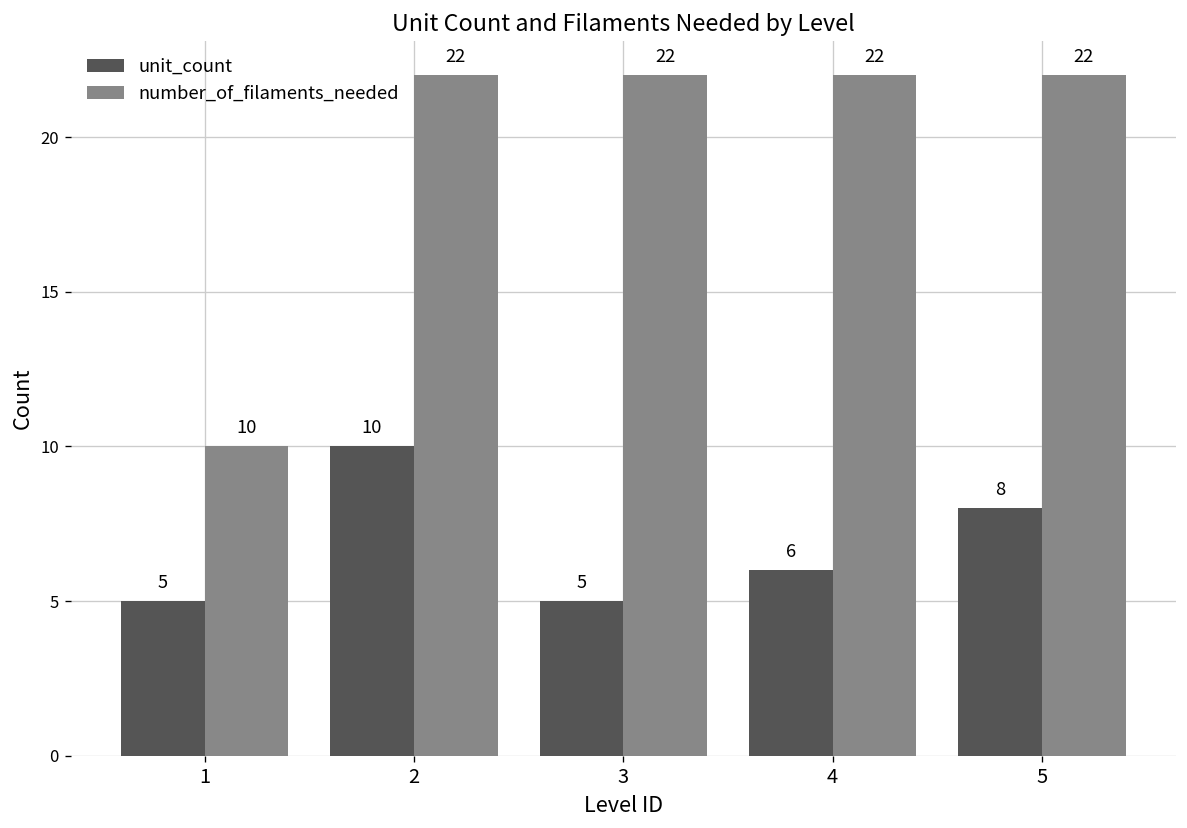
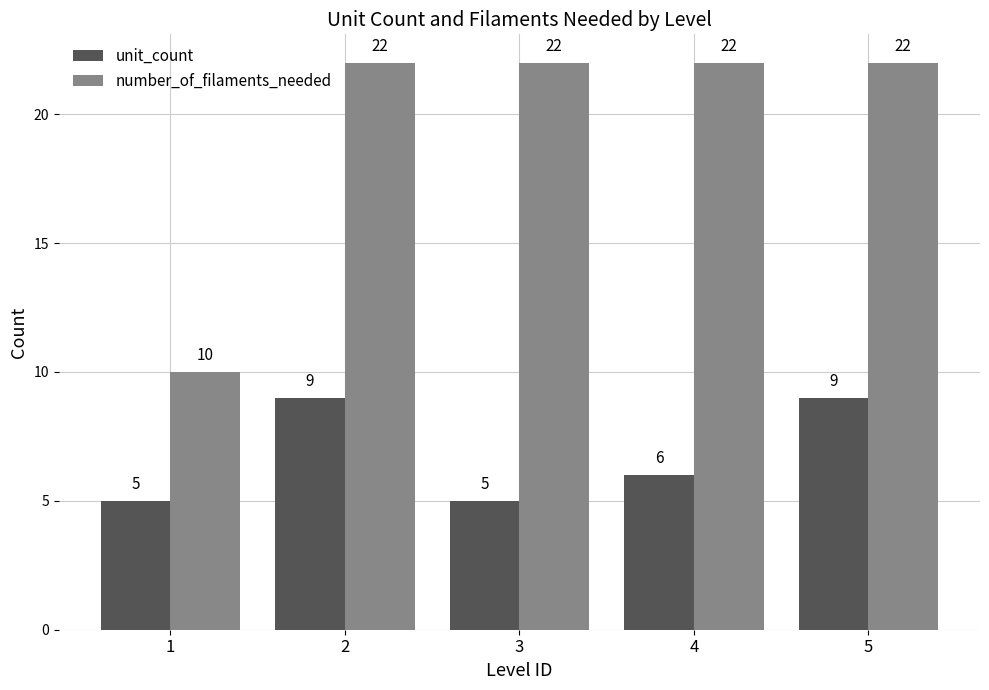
  {
    "unit_count": {
      "1": 5,
-     "2": 10,
+     "2": 9,
      "3": 5,
      "4": 6,
-     "5": 8
+     "5": 9
    },
    "number_of_filaments_needed": {
      "1": 10,
      "2": 22,
      "3": 22,
      "4": 22,
      "5": 22
    }
  }
